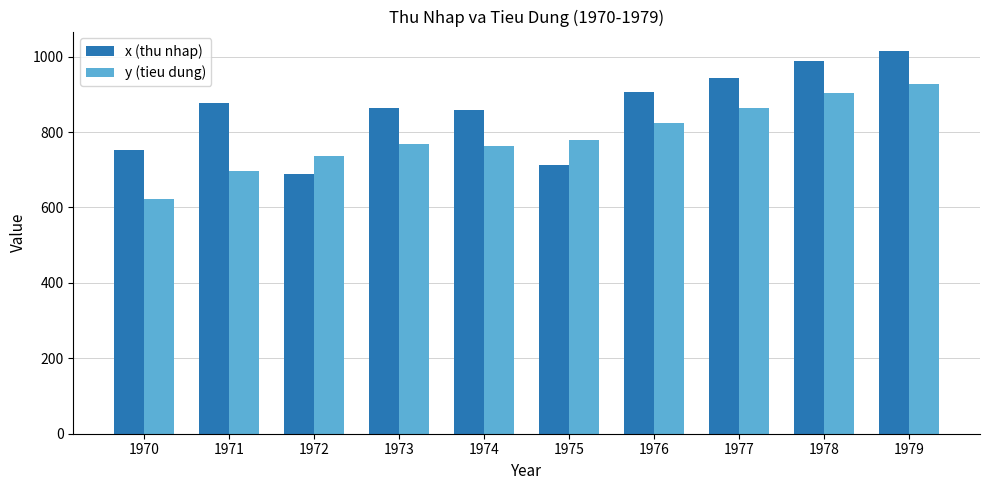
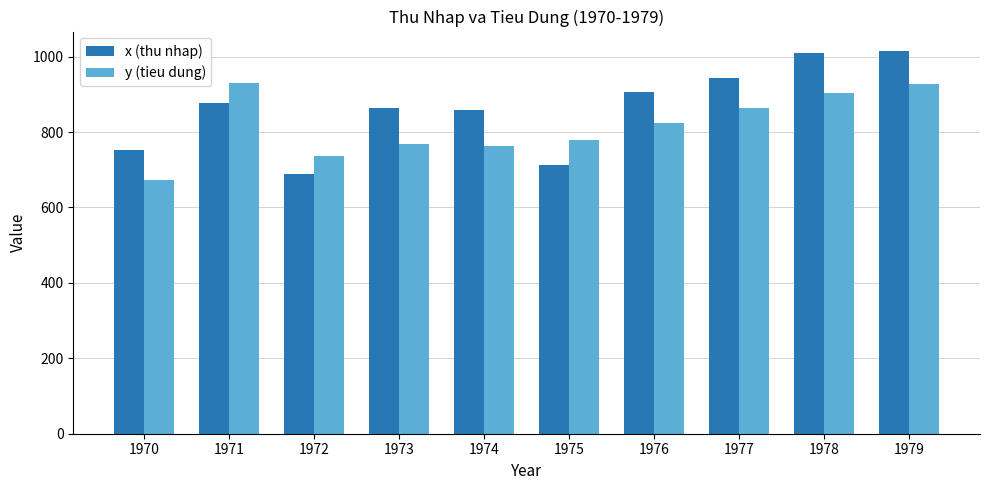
  {
    "x (thu nhap)": {
      "1970": 750,
      "1971": 880,
      "1972": 690,
      "1973": 860,
      "1974": 860,
      "1975": 710,
      "1976": 910,
      "1977": 940,
-     "1978": 990,
+     "1978": 1010,
      "1979": 1020
    },
    "y (tieu dung)": {
-     "1970": 620,
-     "1971": 700,
+     "1970": 670,
+     "1971": 930,
      "1972": 740,
      "1973": 770,
      "1974": 760,
      "1975": 780,
      "1976": 820,
      "1977": 860,
      "1978": 900,
      "1979": 930
    }
  }
